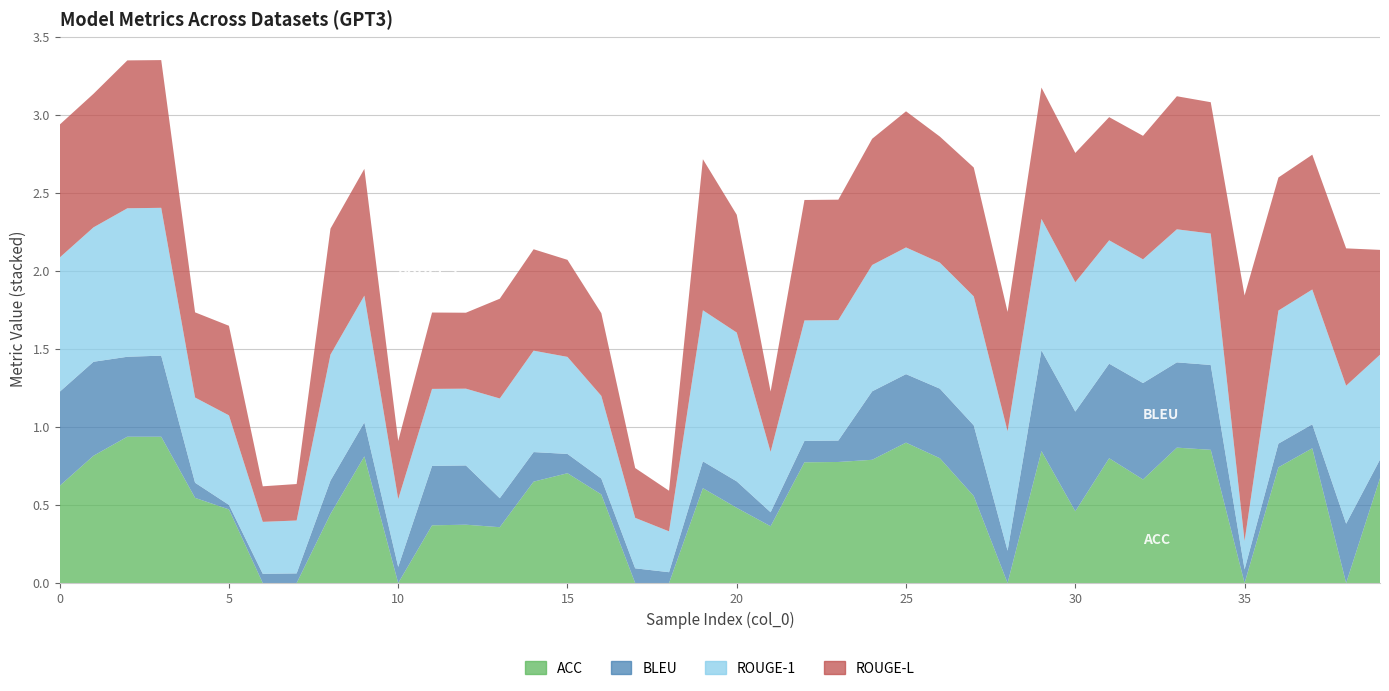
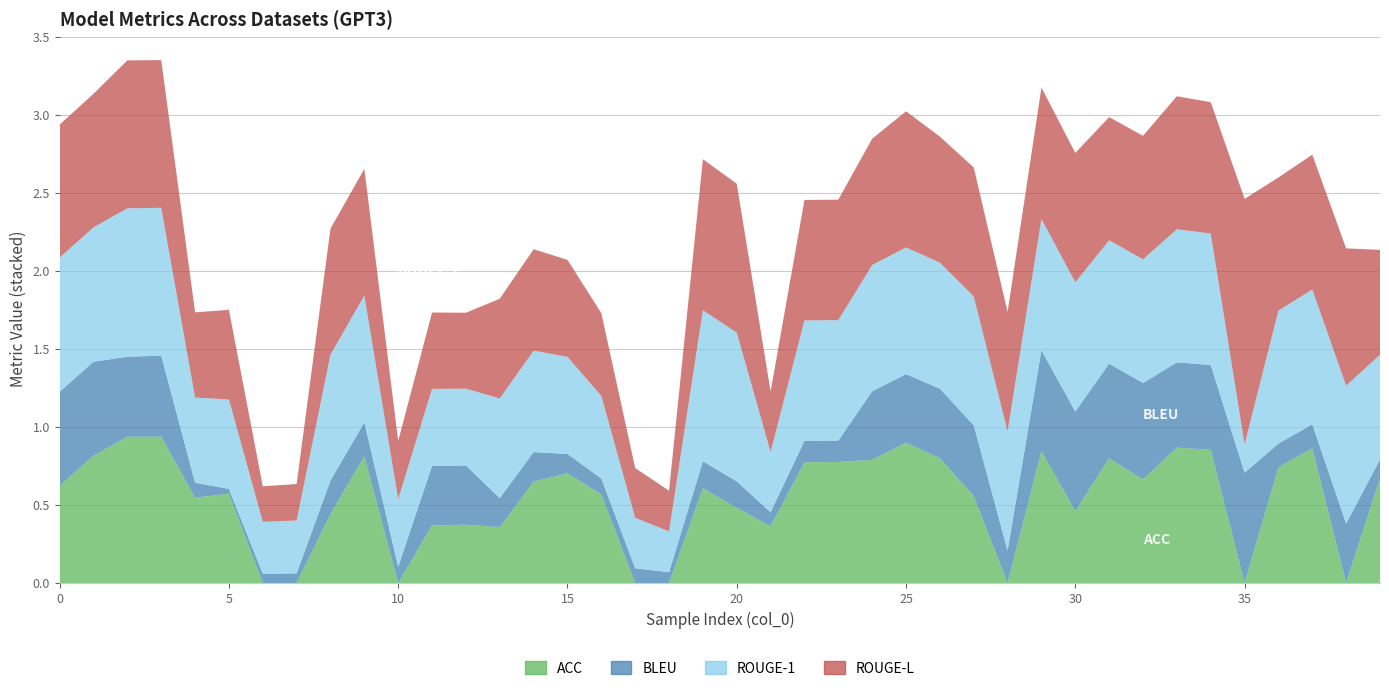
  {
    "ACC": {
      "0": 0.62,
-     "5": 0.47,
+     "5": 0.57,
      "10": 0.00,
      "15": 0.70,
      "20": 0.48,
      "25": 0.90,
      "30": 0.46,
      "35": 0.00
    },
    "BLEU": {
      "0": 0.60,
      "5": 0.03,
      "10": 0.10,
      "15": 0.12,
      "20": 0.17,
      "25": 0.44,
      "30": 0.64,
-     "35": 0.09
+     "35": 0.71
    },
    "ROUGE-1": {
      "0": 0.86,
      "5": 0.57,
      "10": 0.43,
      "15": 0.62,
      "20": 0.95,
      "25": 0.81,
      "30": 0.83,
      "35": 0.18
    },
    "ROUGE-L": {
      "0": 0.85,
      "5": 0.57,
      "10": 0.37,
      "15": 0.62,
-     "20": 0.75,
+     "20": 0.95,
      "25": 0.87,
      "30": 0.83,
      "35": 1.57
    }
  }
